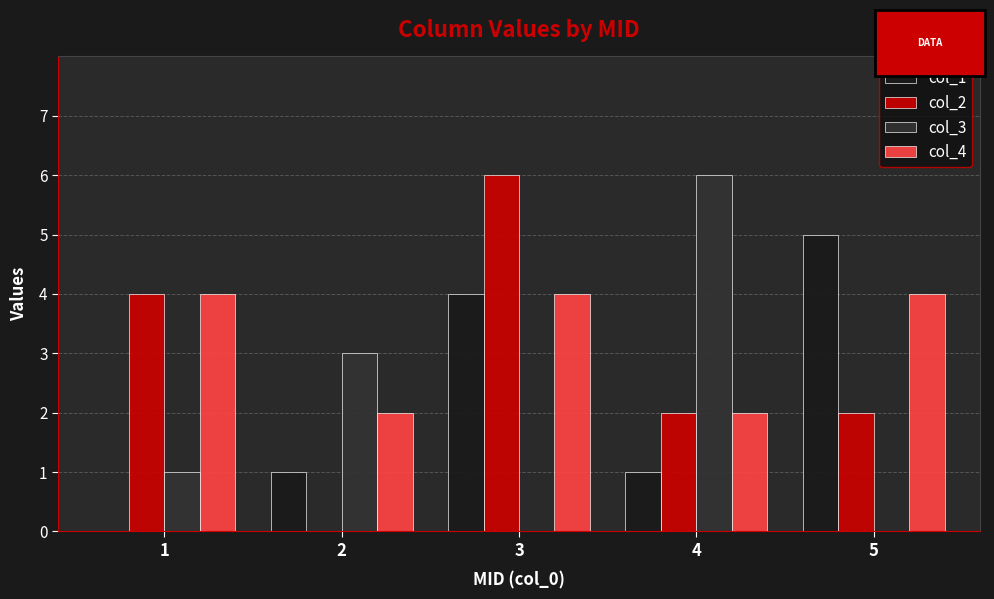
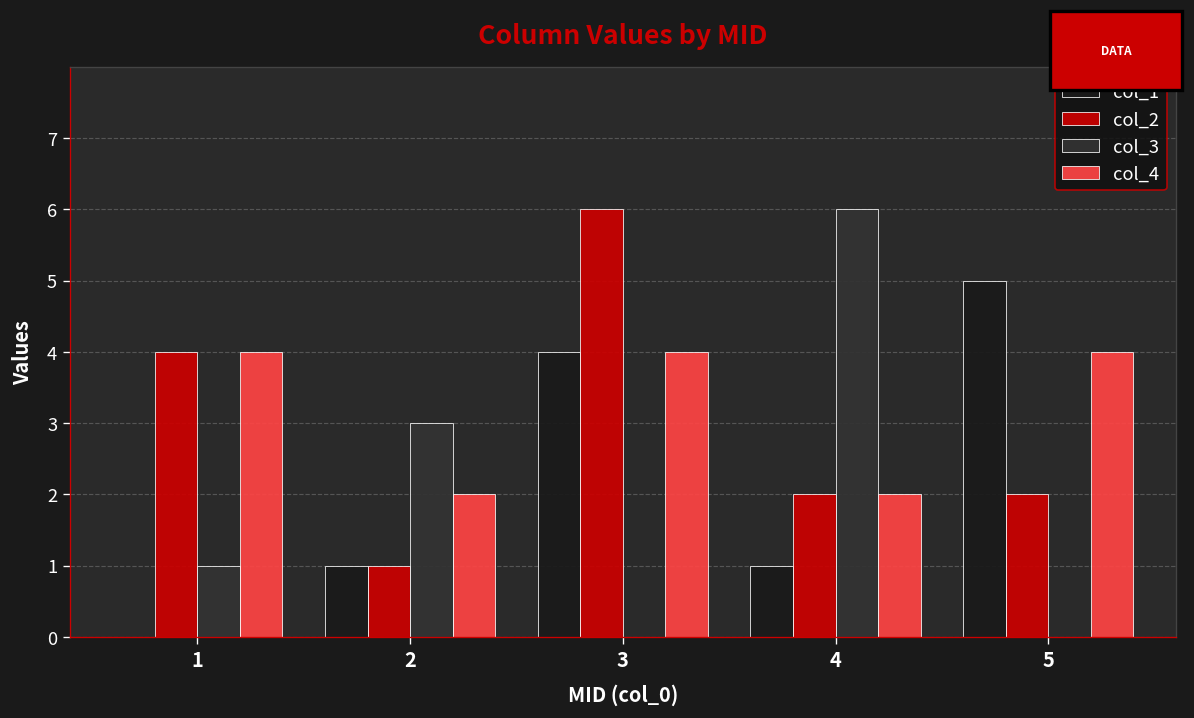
  {
    "col_2": {
      "1": 4,
-     "2": 0,
+     "2": 1,
      "3": 6,
      "4": 2,
      "5": 2
    },
    "col_4": {
      "1": 4,
      "2": 2,
      "3": 4,
      "4": 2,
      "5": 4
    }
  }
